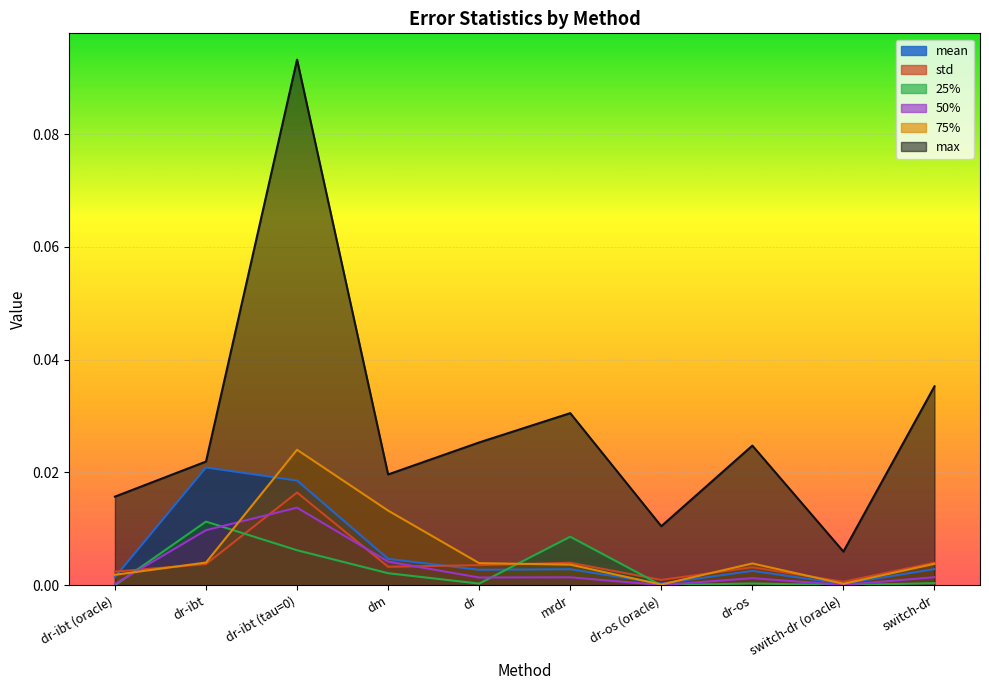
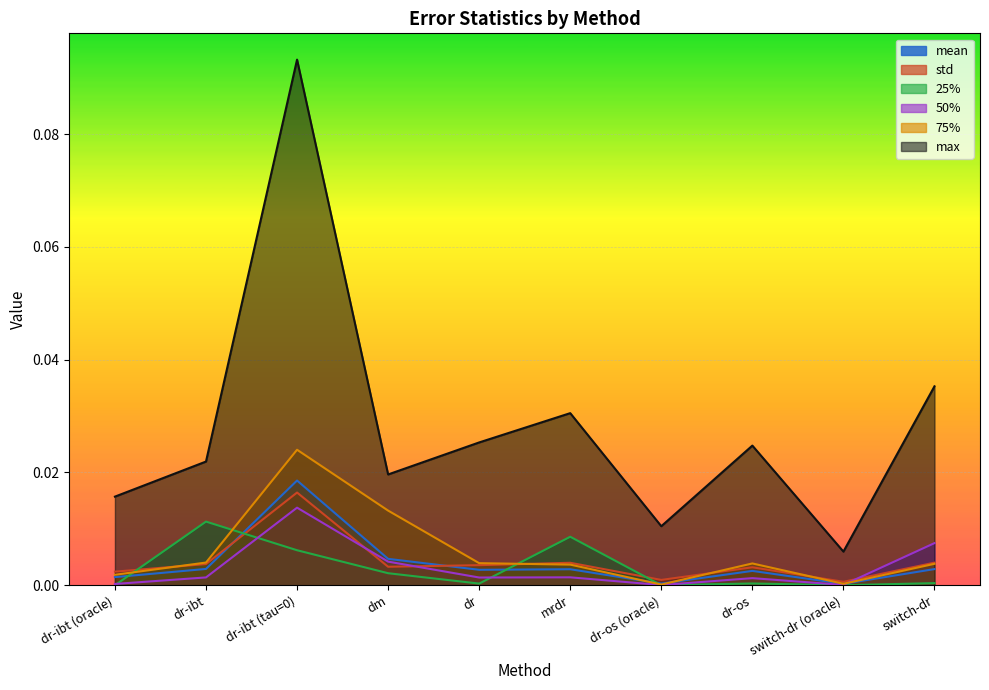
  {
    "mean": {
-     "dr-ibt": 0.021,
+     "dr-ibt": 0.003,
      "dr-ibt (tau=0)": 0.019,
      "dm": 0.005,
      "dr": 0.003,
      "mrdr": 0.003,
      "dr-os": 0.003,
      "switch-dr": 0.003
    },
    "std": {
      "dr-ibt (oracle)": 0.002,
      "dr-ibt (tau=0)": 0.016,
      "dm": 0.003,
      "dr-os (oracle)": 0.001,
      "dr-os": 0.003
    },
    "25%": {
      "dr-ibt": 0.011,
      "dr-ibt (tau=0)": 0.006,
      "dm": 0.002,
      "dr": 0.000,
      "mrdr": 0.009,
      "dr-os": 0.000,
      "switch-dr": 0.000
    },
    "50%": {
-     "dr-ibt": 0.010,
+     "dr-ibt": 0.001,
      "dr-ibt (tau=0)": 0.014,
      "dm": 0.004,
      "dr": 0.001,
      "mrdr": 0.001,
      "dr-os": 0.001,
-     "switch-dr": 0.001
+     "switch-dr": 0.007
    },
    "75%": {
      "dr-ibt (tau=0)": 0.024,
      "dm": 0.013,
      "dr-os": 0.004
    },
    "max": {
      "dr-ibt (oracle)": 0.016,
      "dr-ibt": 0.022,
      "dr-ibt (tau=0)": 0.093,
      "dm": 0.020,
      "dr": 0.025,
      "mrdr": 0.031,
      "dr-os (oracle)": 0.010,
      "dr-os": 0.025,
      "switch-dr (oracle)": 0.006,
      "switch-dr": 0.035
    }
  }
